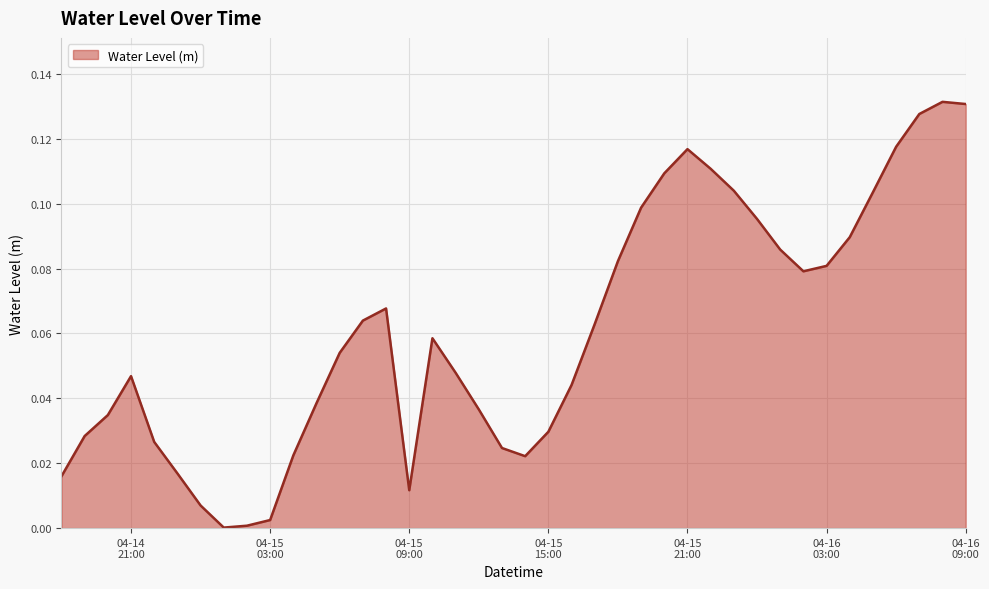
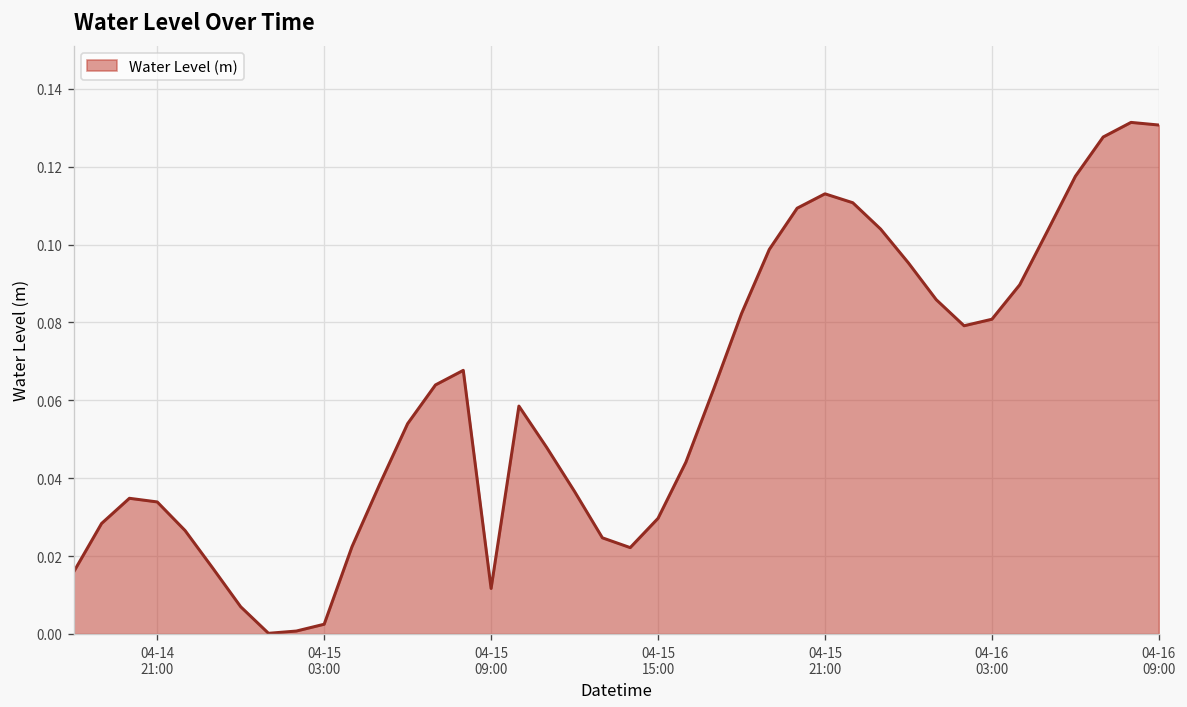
  {
-   "04-14 21:00": 0.047,
+   "04-14 21:00": 0.034,
    "04-15 03:00": 0.002,
    "04-15 09:00": 0.012,
    "04-15 15:00": 0.030,
-   "04-15 21:00": 0.117,
+   "04-15 21:00": 0.113,
    "04-16 03:00": 0.081,
    "04-16 09:00": 0.131
  }
